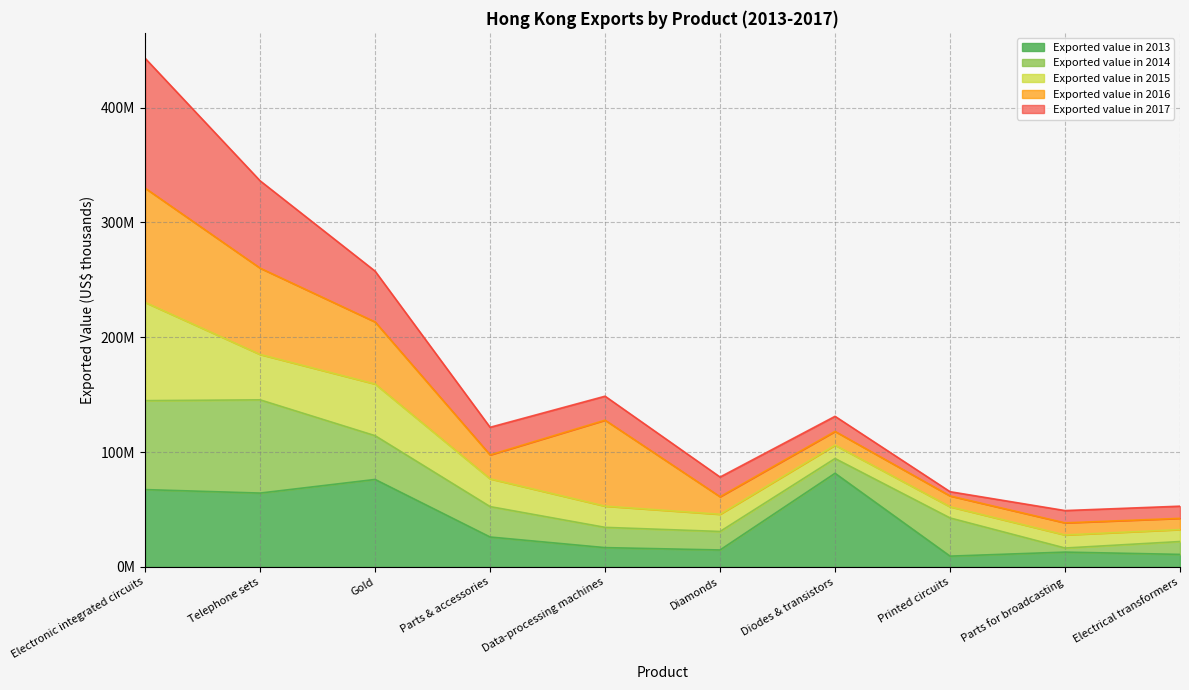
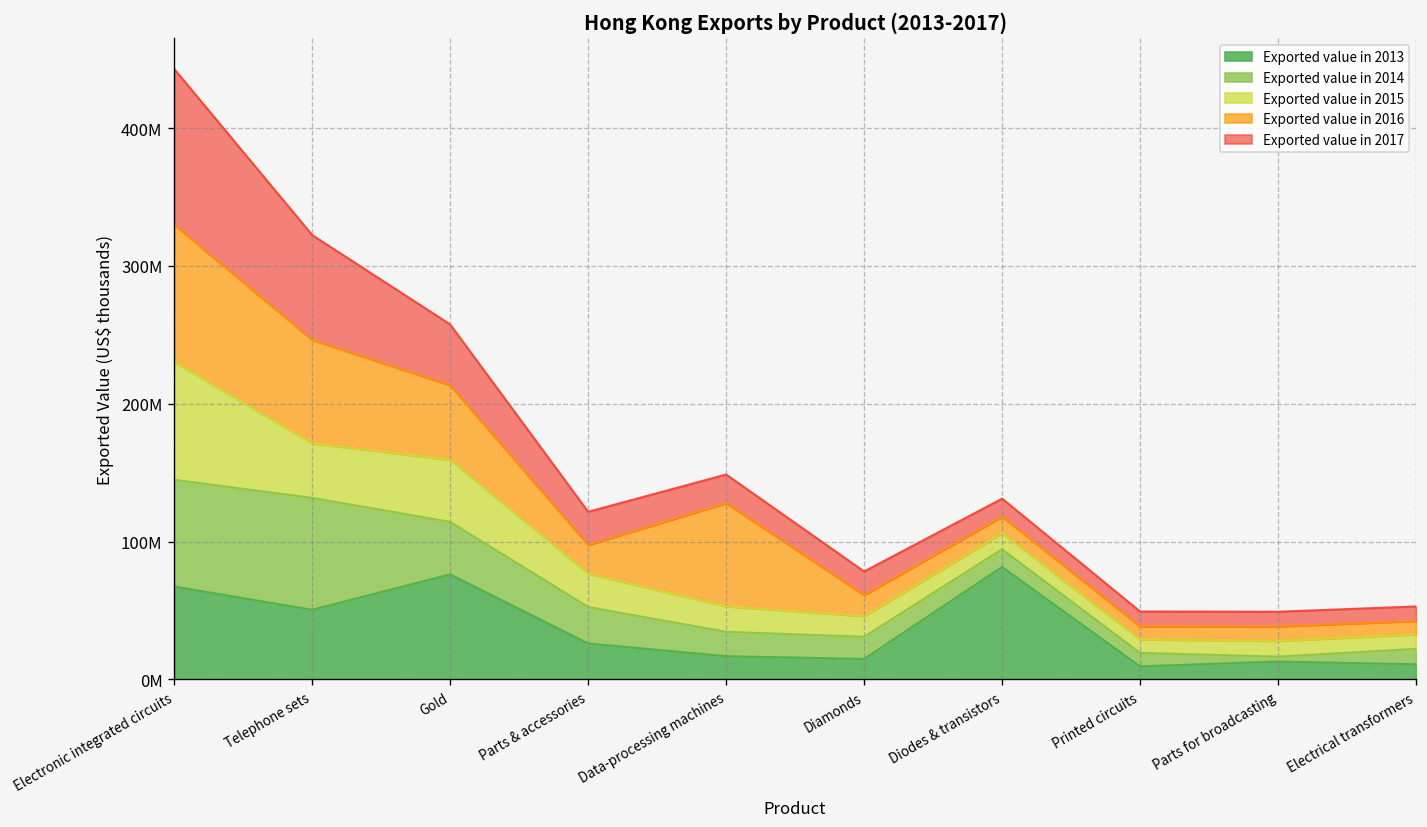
  {
    "Exported value in 2013": {
      "Electronic integrated circuits": 67000000,
-     "Telephone sets": 64000000,
+     "Telephone sets": 50000000,
      "Gold": 76000000,
      "Parts & accessories": 26000000,
      "Data-processing machines": 17000000,
      "Diamonds": 15000000,
      "Diodes & transistors": 82000000,
      "Printed circuits": 9000000,
      "Parts for broadcasting": 13000000,
      "Electrical transformers": 11000000
    },
    "Exported value in 2014": {
      "Electronic integrated circuits": 77000000,
      "Telephone sets": 81000000,
      "Gold": 38000000,
      "Parts & accessories": 26000000,
      "Data-processing machines": 18000000,
      "Diamonds": 16000000,
      "Diodes & transistors": 13000000,
-     "Printed circuits": 33000000,
+     "Printed circuits": 10000000,
      "Parts for broadcasting": 4000000,
      "Electrical transformers": 11000000
    },
    "Exported value in 2015": {
      "Electronic integrated circuits": 86000000,
      "Telephone sets": 40000000,
      "Gold": 45000000,
      "Parts & accessories": 24000000,
      "Data-processing machines": 18000000,
      "Diamonds": 15000000,
      "Diodes & transistors": 12000000,
      "Printed circuits": 10000000,
      "Parts for broadcasting": 11000000,
      "Electrical transformers": 10000000
    },
    "Exported value in 2016": {
      "Electronic integrated circuits": 100000000,
      "Telephone sets": 75000000,
      "Gold": 54000000,
      "Parts & accessories": 21000000,
      "Data-processing machines": 75000000,
      "Diamonds": 15000000,
      "Diodes & transistors": 12000000,
      "Printed circuits": 9000000,
      "Parts for broadcasting": 11000000,
      "Electrical transformers": 10000000
    },
    "Exported value in 2017": {
      "Electronic integrated circuits": 113000000,
      "Telephone sets": 76000000,
      "Gold": 44000000,
      "Parts & accessories": 24000000,
      "Data-processing machines": 21000000,
      "Diamonds": 17000000,
      "Diodes & transistors": 13000000,
-     "Printed circuits": 4000000,
+     "Printed circuits": 11000000,
      "Parts for broadcasting": 11000000,
      "Electrical transformers": 11000000
    }
  }
